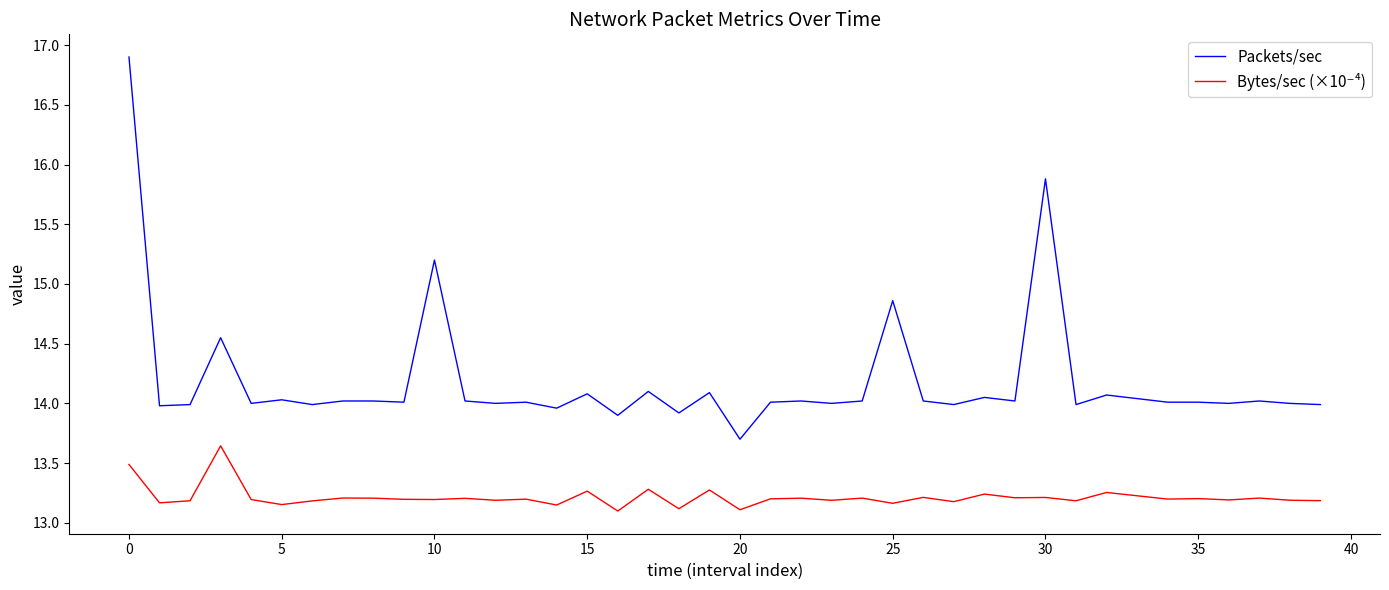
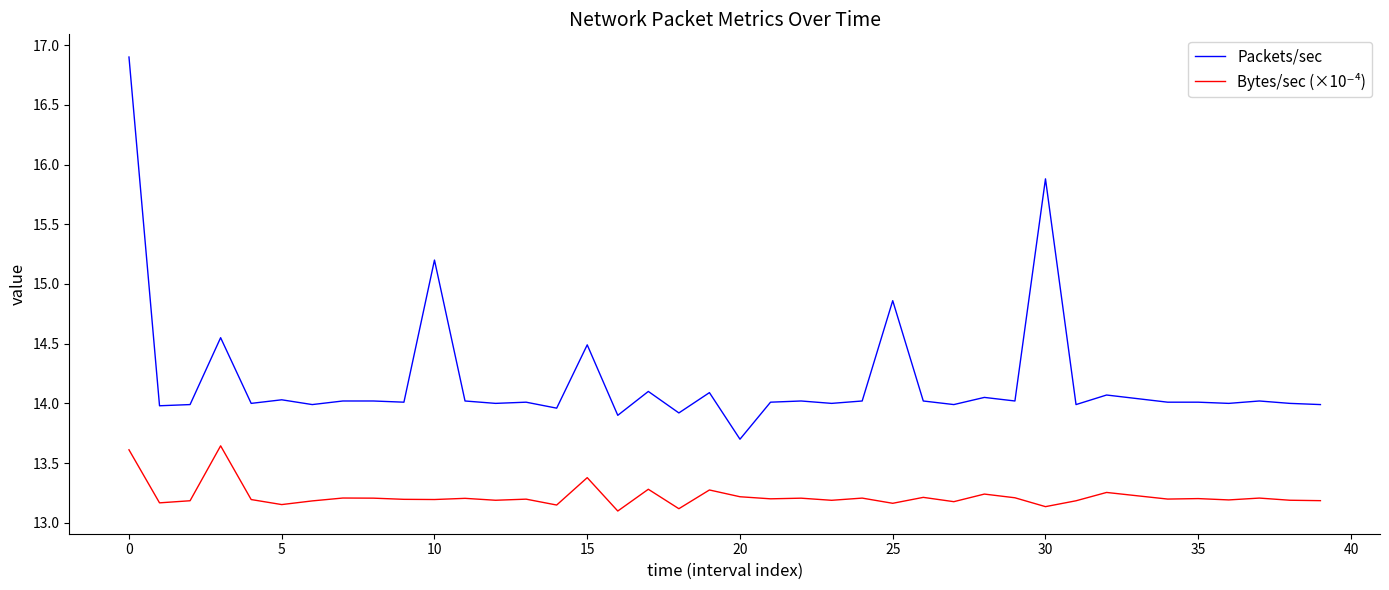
  {
    "Packets/sec": {
      "0": 16.90,
      "5": 14.03,
      "10": 15.20,
-     "15": 14.08,
+     "15": 14.49,
      "20": 13.70,
      "25": 14.86,
      "30": 15.88,
      "35": 14.01
    },
    "Bytes/sec (×10⁻⁴)": {
-     "0": 13.49,
+     "0": 13.61,
      "5": 13.15,
      "10": 13.19,
-     "15": 13.27,
-     "20": 13.11,
+     "15": 13.38,
+     "20": 13.22,
      "25": 13.16,
-     "30": 13.21,
+     "30": 13.14,
      "35": 13.20
    }
  }
